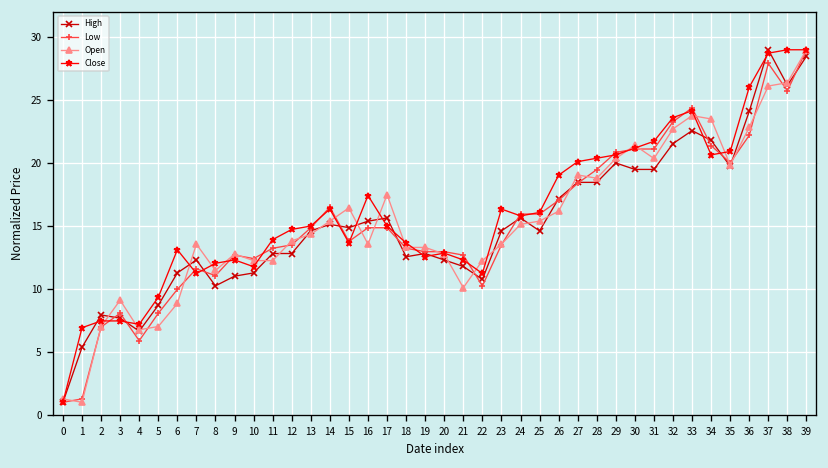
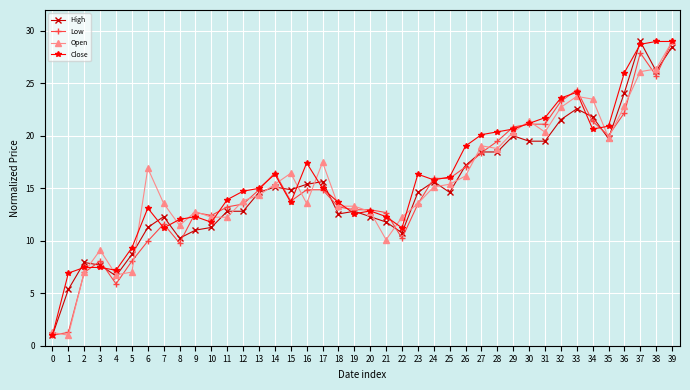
  {
    "Low": {
      "1": 1.3,
      "3": 8.1,
      "4": 5.9,
      "5": 8.1,
      "6": 10.0,
      "7": 11.6,
-     "8": 11.1,
+     "8": 9.8,
      "11": 13.2,
      "12": 13.5,
      "16": 14.9,
      "21": 12.7,
      "22": 10.2,
      "28": 19.5,
      "31": 21.1,
      "32": 23.3,
      "34": 21.4,
      "36": 22.2,
      "37": 27.9,
      "38": 25.7
    },
    "Open": {
      "0": 1.3,
      "1": 1.0,
      "3": 9.1,
      "5": 7.0,
-     "6": 8.9,
+     "6": 16.9,
      "7": 13.6,
      "8": 11.5,
      "11": 12.3,
      "12": 13.8,
      "13": 14.3,
      "14": 15.4,
      "15": 16.4,
      "16": 13.6,
      "17": 17.5,
      "19": 13.3,
      "21": 10.1,
      "22": 12.3,
      "24": 15.1,
      "25": 15.4,
      "26": 16.2,
      "27": 19.1,
      "28": 18.8,
      "29": 20.4,
      "31": 20.4,
      "32": 22.7,
      "33": 23.8,
      "34": 23.5,
      "36": 22.8,
      "37": 26.1
    }
  }
